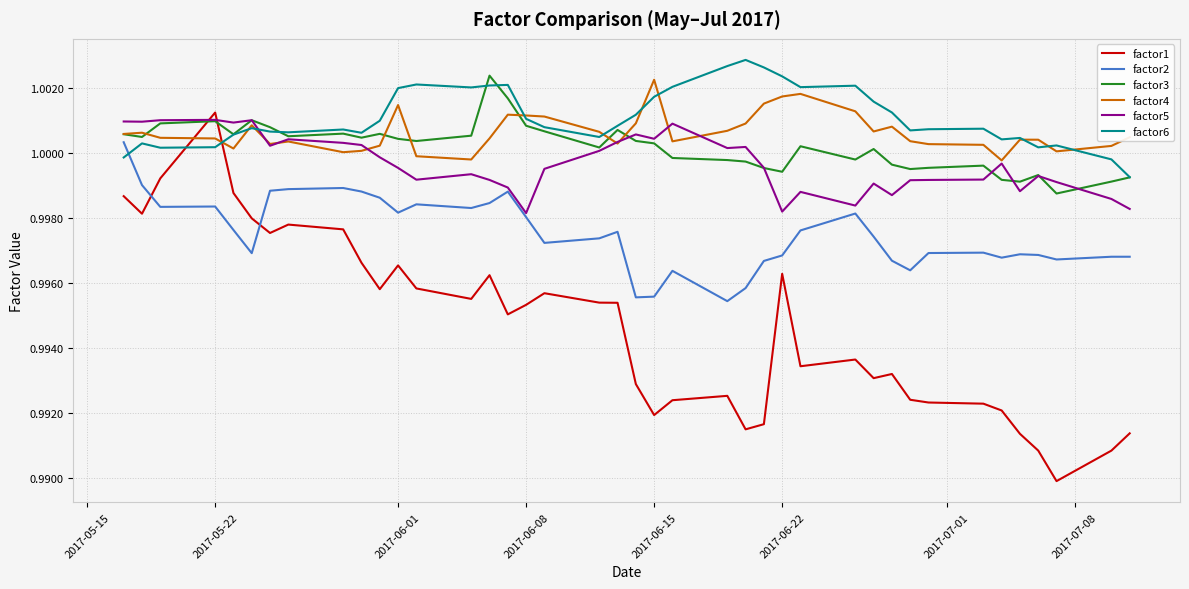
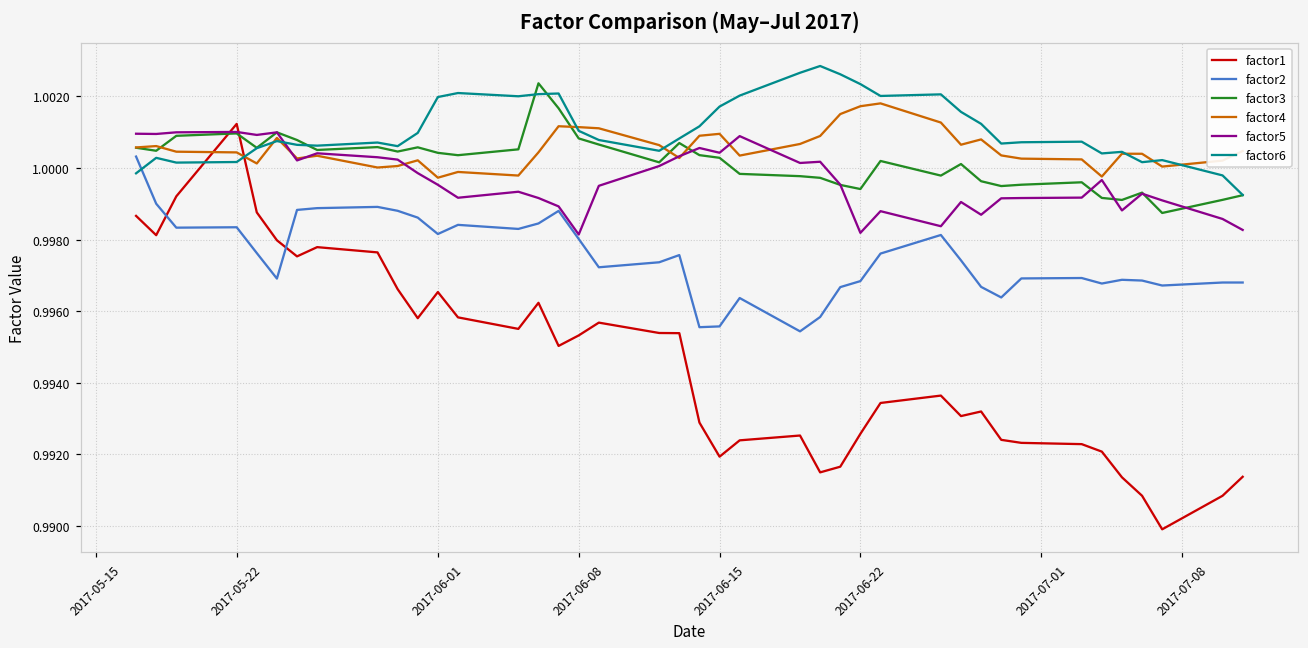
  {
    "factor1": {
      "2017-05-22": 1.0012,
      "2017-06-01": 0.9965,
      "2017-06-08": 0.9953,
      "2017-06-15": 0.9919,
-     "2017-06-22": 0.9963
+     "2017-06-22": 0.9926
    },
    "factor2": {
      "2017-05-22": 0.9983,
      "2017-06-01": 0.9982,
      "2017-06-08": 0.9980,
      "2017-06-15": 0.9956,
      "2017-06-22": 0.9968
    },
    "factor3": {
      "2017-06-01": 1.0004,
      "2017-06-08": 1.0008,
      "2017-06-15": 1.0003,
      "2017-06-22": 0.9994
    },
    "factor4": {
      "2017-05-22": 1.0004,
-     "2017-06-01": 1.0015,
+     "2017-06-01": 0.9997,
      "2017-06-08": 1.0011,
-     "2017-06-15": 1.0022,
+     "2017-06-15": 1.0010,
      "2017-06-22": 1.0017
    },
    "factor5": {
      "2017-06-01": 0.9995,
      "2017-06-08": 0.9981,
      "2017-06-15": 1.0004,
      "2017-06-22": 0.9982
    },
    "factor6": {
      "2017-05-22": 1.0002,
      "2017-06-01": 1.0020,
      "2017-06-08": 1.0010,
      "2017-06-15": 1.0017,
      "2017-06-22": 1.0023
    }
  }
